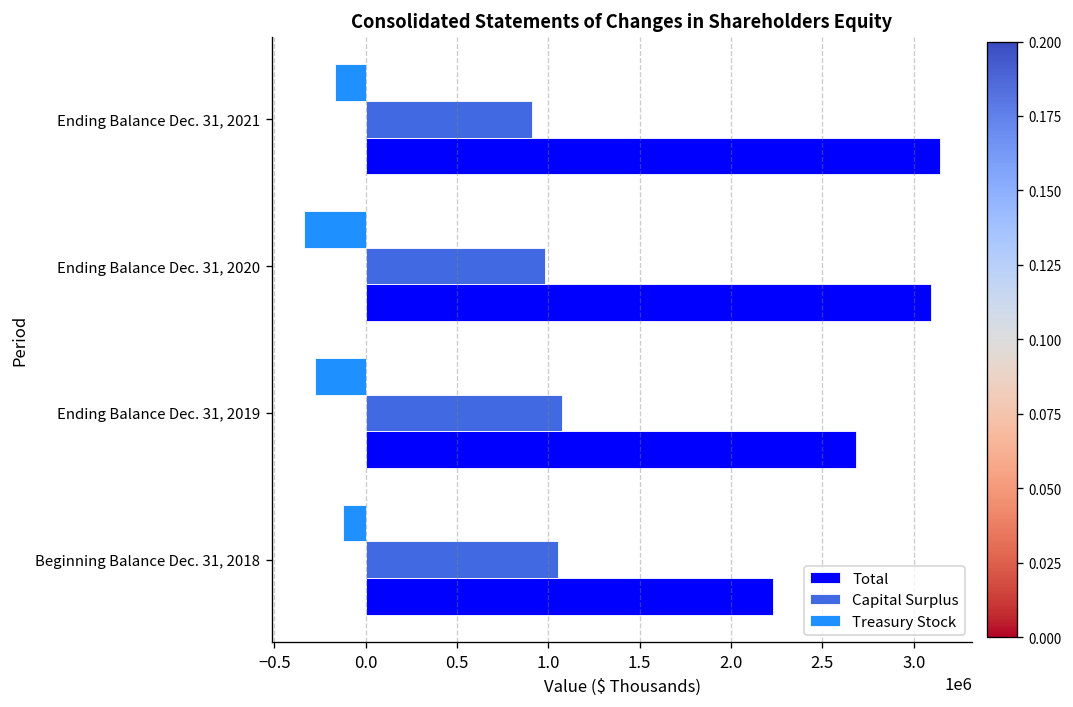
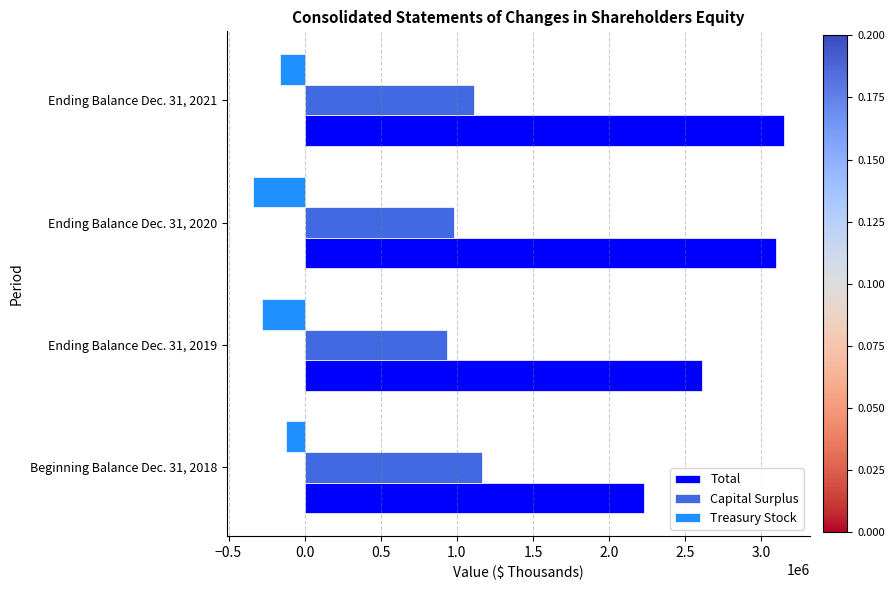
  {
    "Total": {
      "Ending Balance Dec. 31, 2021": 3150000,
      "Ending Balance Dec. 31, 2020": 3100000,
-     "Ending Balance Dec. 31, 2019": 2680000,
+     "Ending Balance Dec. 31, 2019": 2610000,
      "Beginning Balance Dec. 31, 2018": 2230000
    },
    "Capital Surplus": {
-     "Ending Balance Dec. 31, 2021": 910000,
+     "Ending Balance Dec. 31, 2021": 1110000,
      "Ending Balance Dec. 31, 2020": 980000,
-     "Ending Balance Dec. 31, 2019": 1070000,
-     "Beginning Balance Dec. 31, 2018": 1050000
+     "Ending Balance Dec. 31, 2019": 930000,
+     "Beginning Balance Dec. 31, 2018": 1160000
    },
    "Treasury Stock": {
      "Ending Balance Dec. 31, 2021": -170000,
      "Ending Balance Dec. 31, 2020": -340000,
      "Ending Balance Dec. 31, 2019": -280000,
      "Beginning Balance Dec. 31, 2018": -120000
    }
  }
